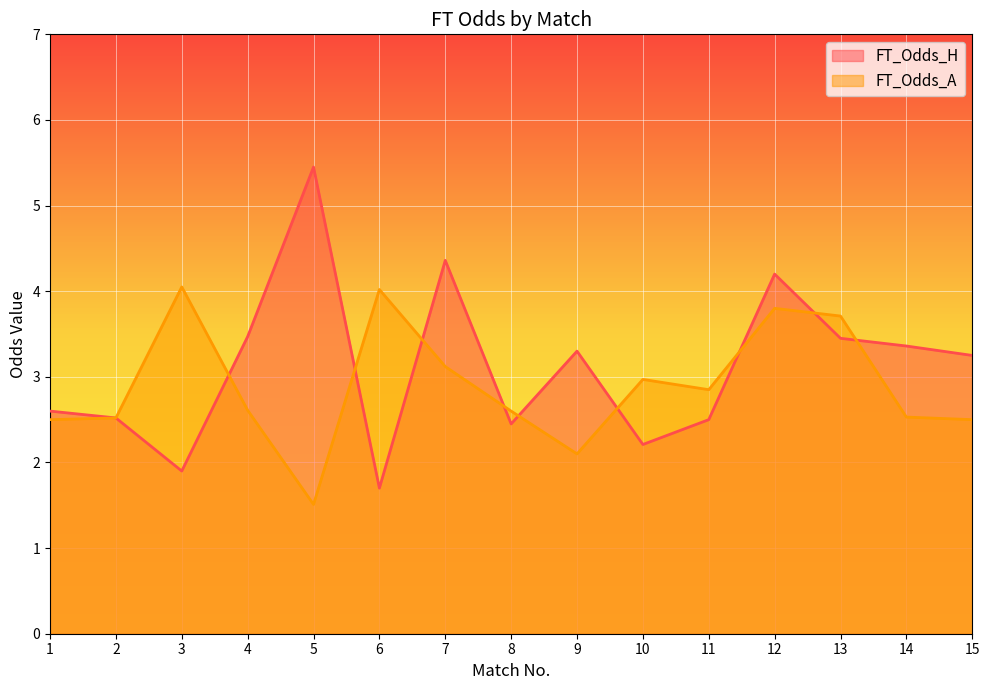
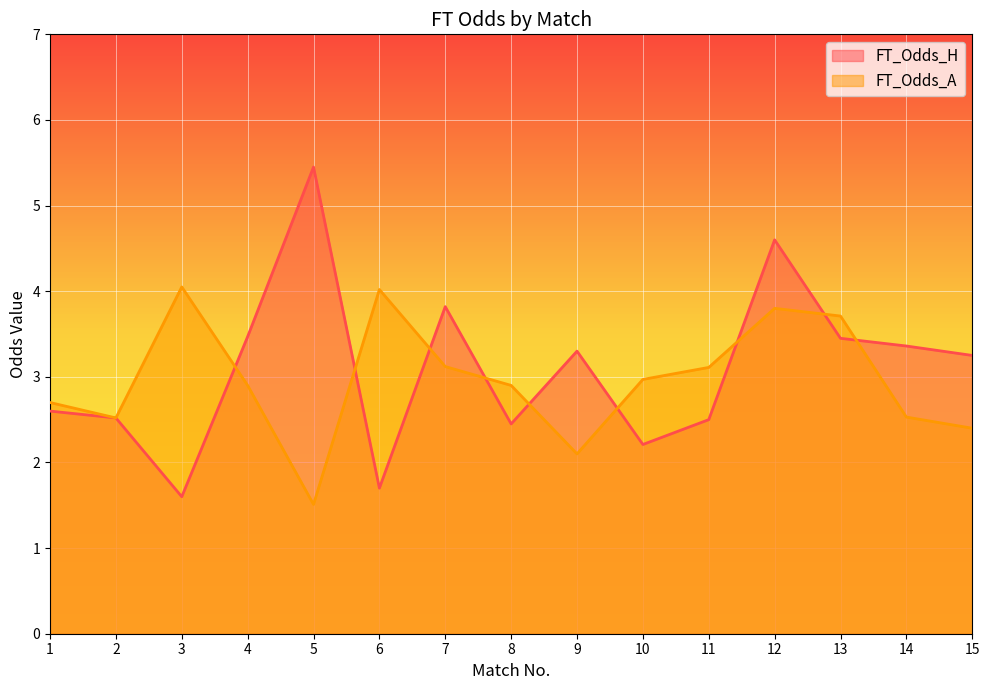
  {
    "FT_Odds_H": {
      "1": 2.6,
-     "3": 1.9,
+     "3": 1.6,
      "4": 3.5,
      "5": 5.5,
      "6": 1.7,
-     "7": 4.4,
+     "7": 3.8,
      "8": 2.5,
      "9": 3.3,
      "10": 2.2,
      "11": 2.5,
-     "12": 4.2,
+     "12": 4.6,
      "13": 3.5,
      "14": 3.4,
      "15": 3.3
    },
    "FT_Odds_A": {
-     "1": 2.5,
+     "1": 2.7,
      "3": 4.1,
-     "4": 2.6,
+     "4": 2.9,
      "5": 1.5,
      "6": 4.0,
      "7": 3.1,
-     "8": 2.6,
+     "8": 2.9,
      "9": 2.1,
      "10": 3.0,
-     "11": 2.9,
+     "11": 3.1,
      "12": 3.8,
      "13": 3.7,
      "14": 2.5,
-     "15": 2.5
+     "15": 2.4
    }
  }
